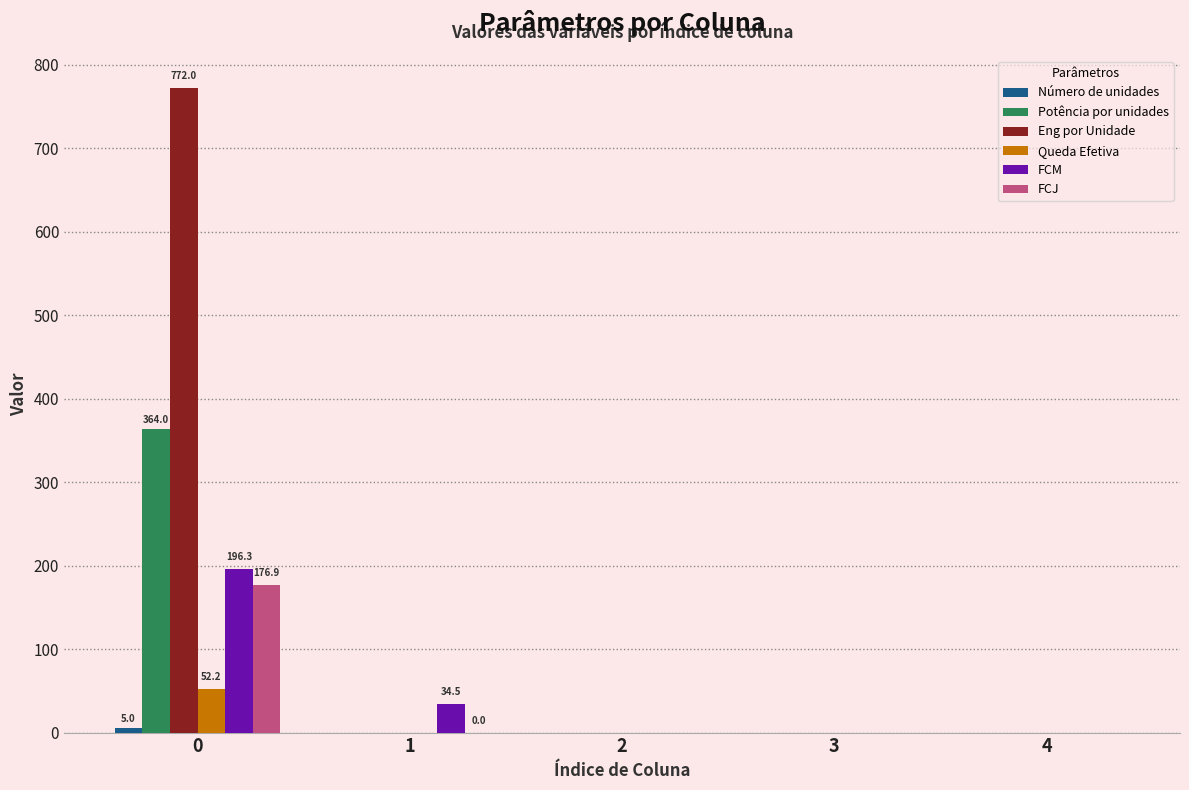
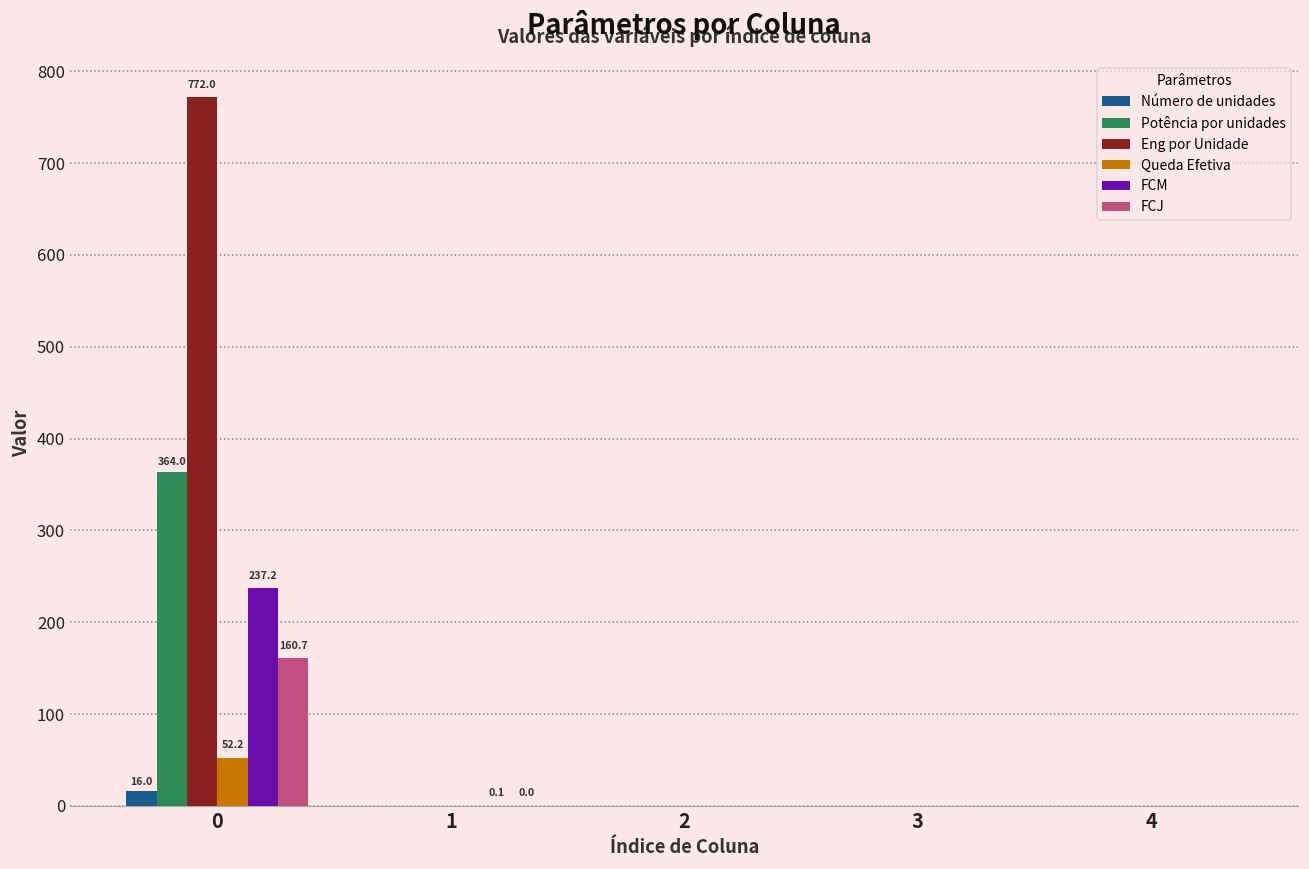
  {
    "Número de unidades": {
-     "0": 5.0
+     "0": 16.0
    },
    "Potência por unidades": {
      "0": 364.0
    },
    "Eng por Unidade": {
      "0": 772.0
    },
    "Queda Efetiva": {
      "0": 52.2
    },
    "FCM": {
-     "0": 196.3,
-     "1": 34.5
+     "0": 237.2,
+     "1": 0.1
    },
    "FCJ": {
-     "0": 176.9,
+     "0": 160.7,
      "1": 0.0
    }
  }
